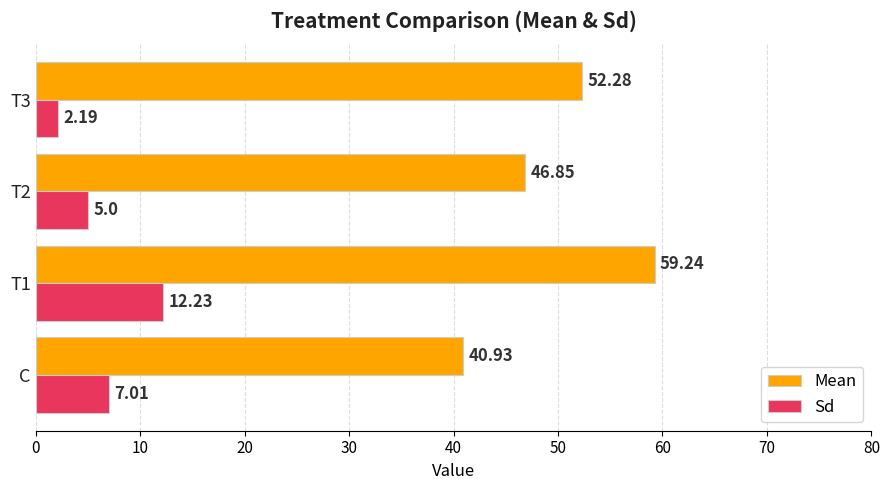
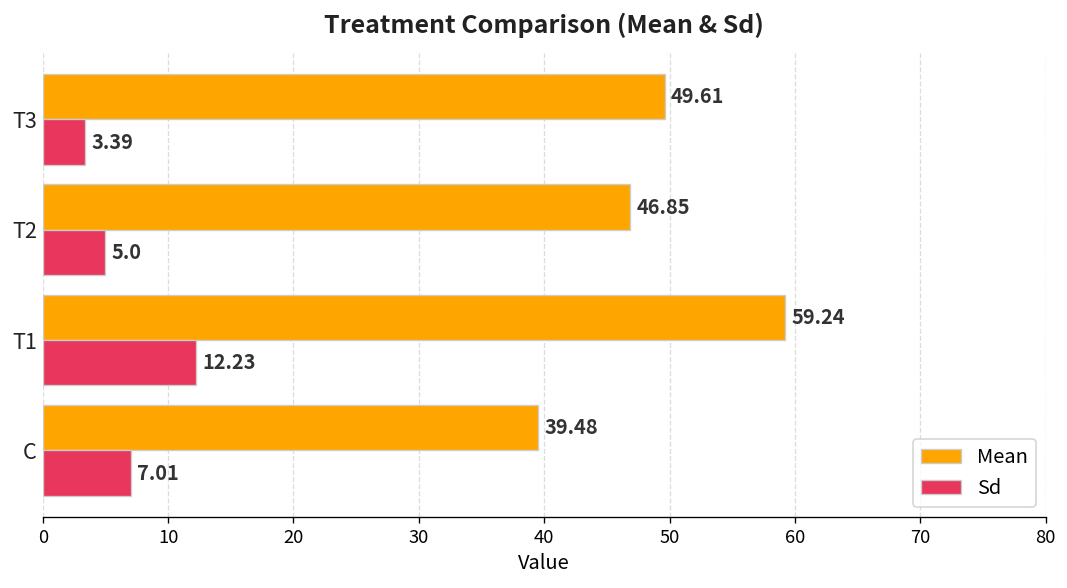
  {
    "Mean": {
-     "T3": 52.28,
+     "T3": 49.61,
      "T2": 46.85,
      "T1": 59.24,
-     "C": 40.93
+     "C": 39.48
    },
    "Sd": {
-     "T3": 2.19,
+     "T3": 3.39,
      "T2": 5.0,
      "T1": 12.23,
      "C": 7.01
    }
  }
